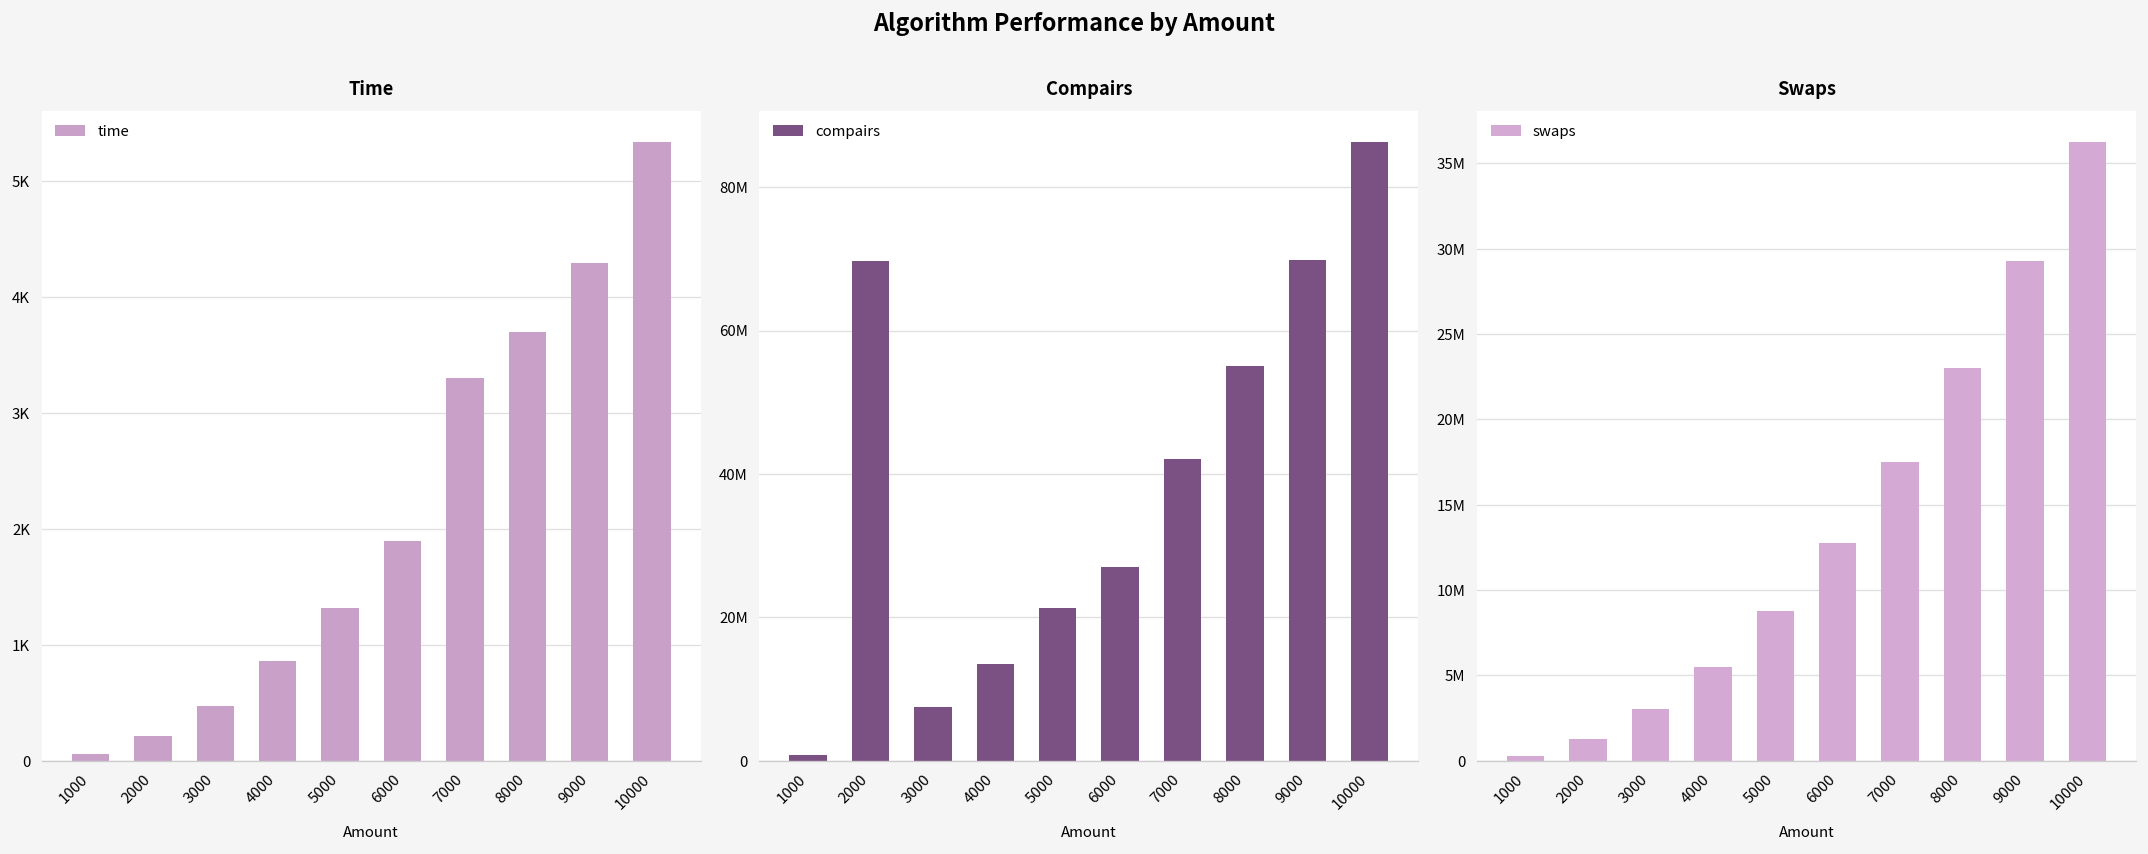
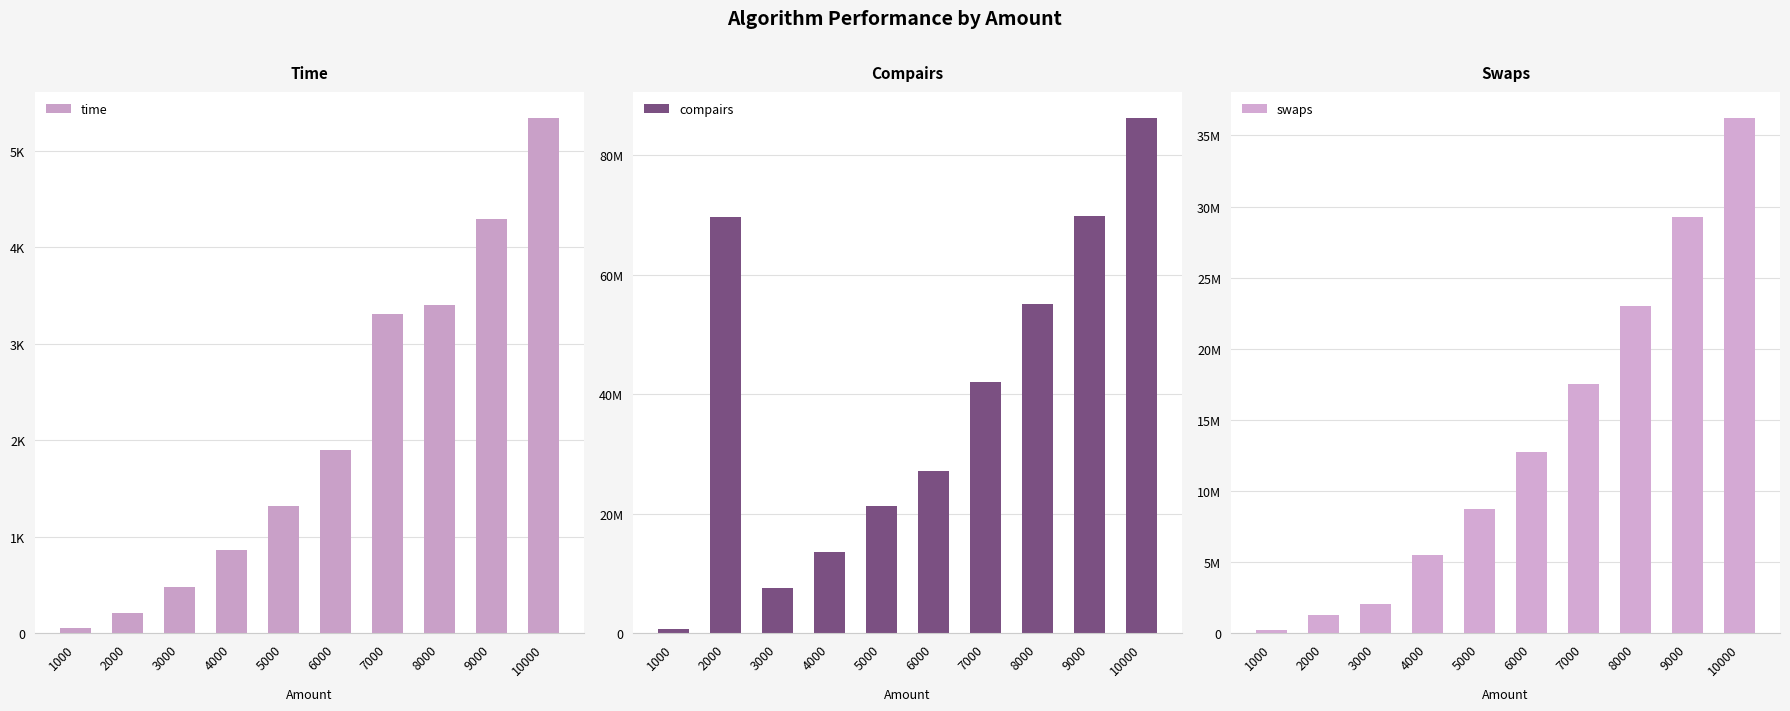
  {
    "Time": {
      "1000": 100,
      "2000": 200,
      "3000": 500,
      "4000": 900,
      "5000": 1300,
      "6000": 1900,
      "7000": 3300,
-     "8000": 3700,
+     "8000": 3400,
      "9000": 4300,
      "10000": 5300
    },
    "Compairs": {
      "1000": 1000000,
      "2000": 70000000,
      "3000": 8000000,
      "4000": 14000000,
      "5000": 21000000,
      "6000": 27000000,
      "7000": 42000000,
      "8000": 55000000,
      "9000": 70000000,
      "10000": 86000000
    },
    "Swaps": {
      "1000": 300000,
      "2000": 1200000,
-     "3000": 3000000,
+     "3000": 2100000,
      "4000": 5500000,
      "5000": 8700000,
      "6000": 12800000,
      "7000": 17500000,
      "8000": 23000000,
      "9000": 29300000,
      "10000": 36300000
    }
  }
